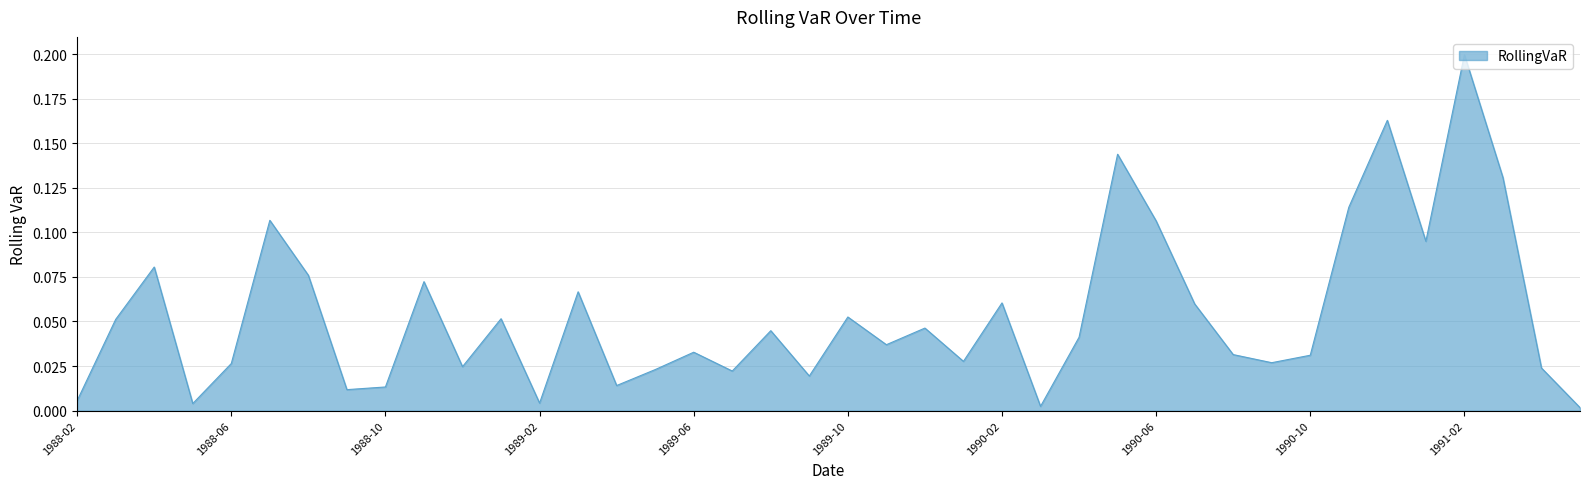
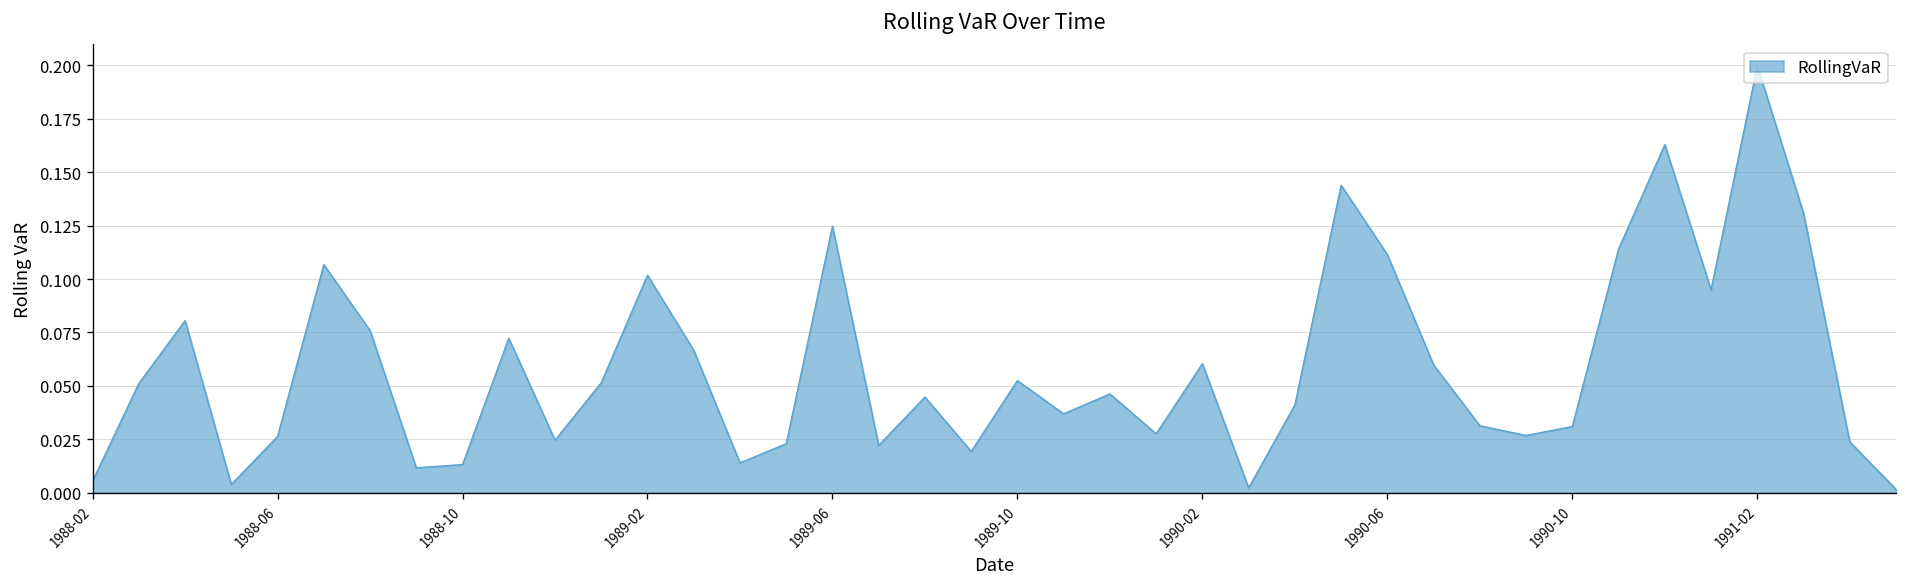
  {
    "1988-02": 0.006,
    "1988-06": 0.026,
    "1988-10": 0.013,
-   "1989-02": 0.004,
-   "1989-06": 0.033,
+   "1989-02": 0.102,
+   "1989-06": 0.125,
    "1989-10": 0.053,
    "1990-02": 0.060,
-   "1990-06": 0.106,
+   "1990-06": 0.111,
    "1990-10": 0.031
  }
